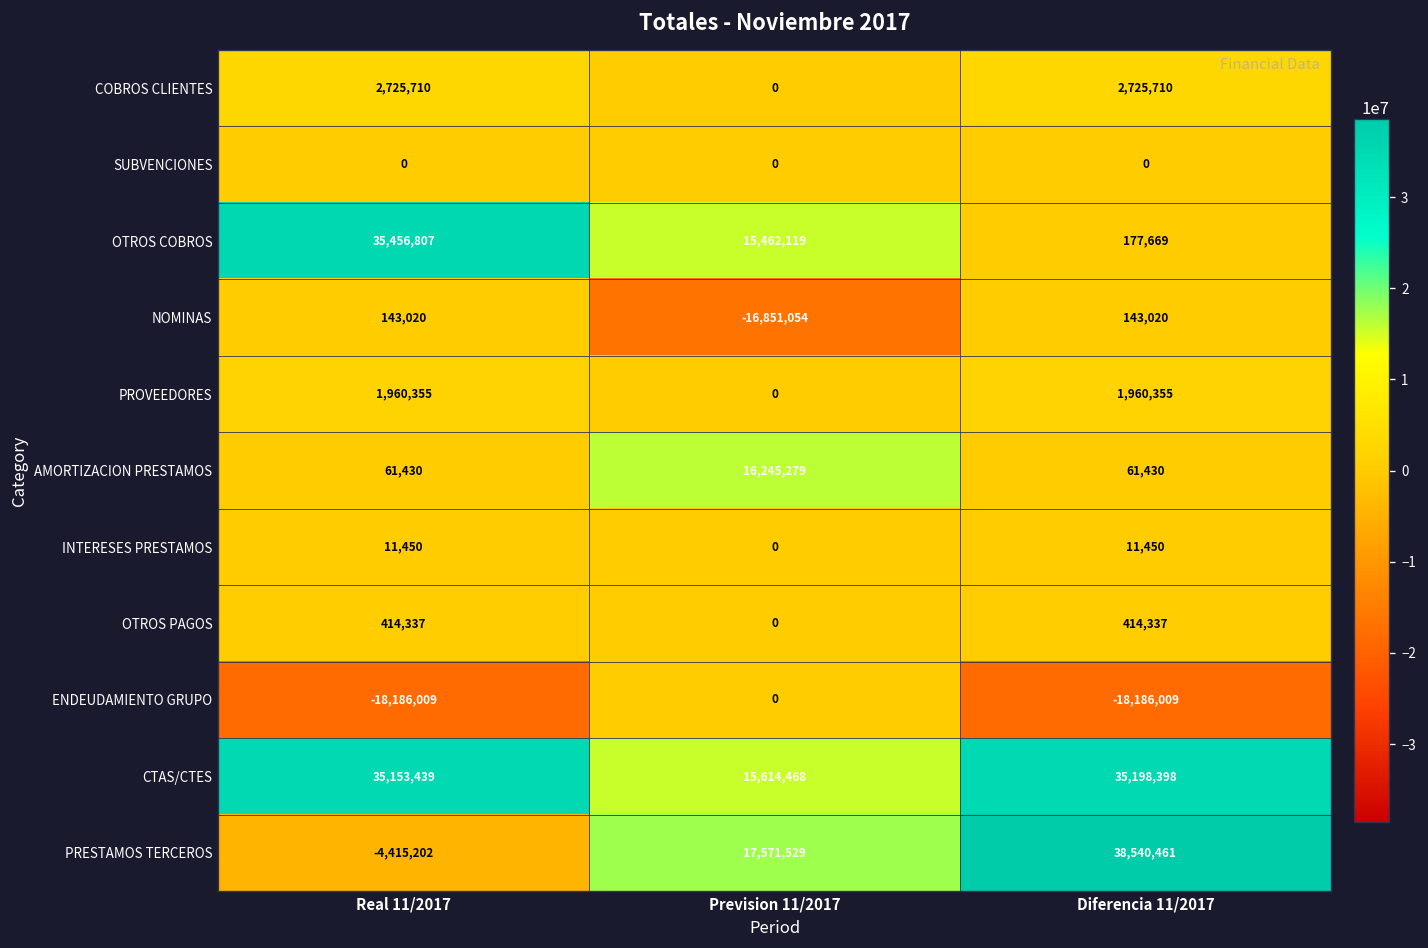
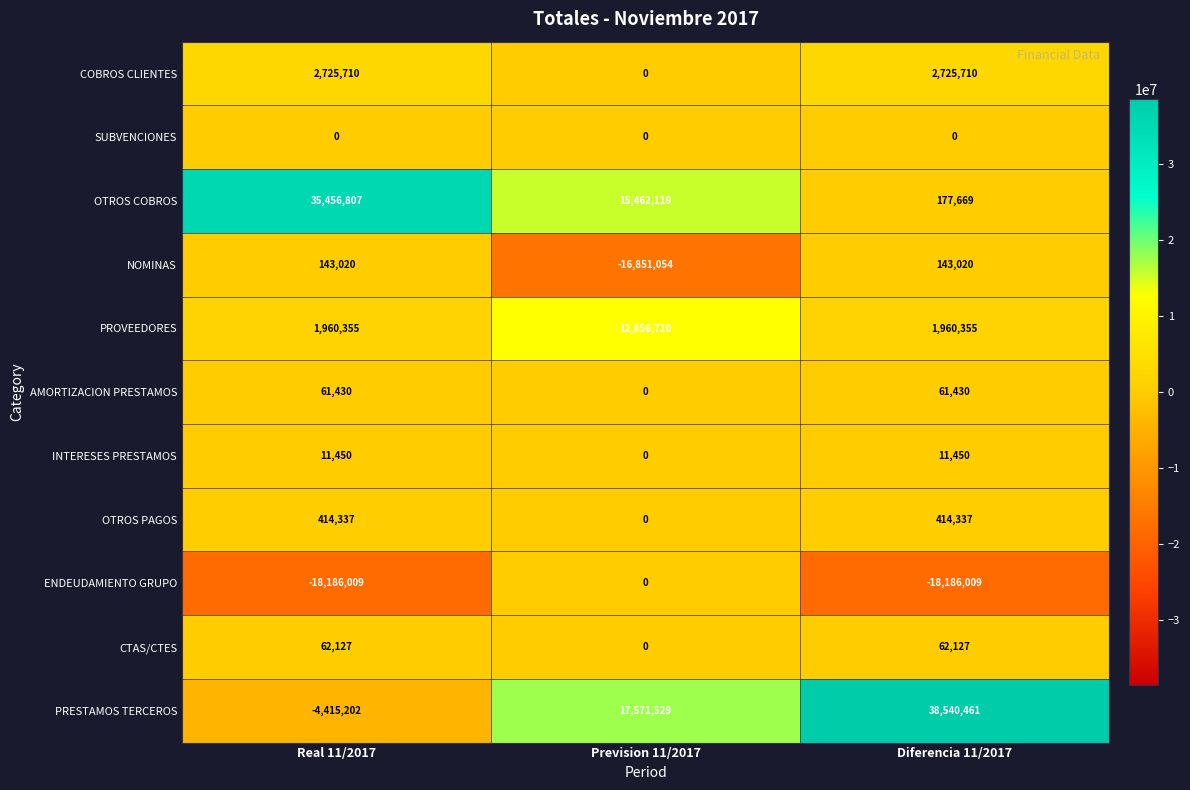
  {
    "COBROS CLIENTES": {
      "Real 11/2017": "2,725,710",
      "Prevision 11/2017": "0"
    },
    "SUBVENCIONES": {
      "Real 11/2017": "0",
      "Prevision 11/2017": "0",
      "Diferencia 11/2017": "0"
    },
    "OTROS COBROS": {
      "Real 11/2017": "35,456,807",
      "Prevision 11/2017": "15,462,119",
      "Diferencia 11/2017": "177,669"
    },
    "NOMINAS": {
      "Real 11/2017": "143,020",
      "Prevision 11/2017": "-16,851,054",
      "Diferencia 11/2017": "143,020"
    },
    "PROVEEDORES": {
      "Real 11/2017": "1,960,355",
-     "Prevision 11/2017": "0",
+     "Prevision 11/2017": "12,856,710",
      "Diferencia 11/2017": "1,960,355"
    },
    "AMORTIZACION PRESTAMOS": {
      "Real 11/2017": "61,430",
-     "Prevision 11/2017": "16,245,279",
+     "Prevision 11/2017": "0",
      "Diferencia 11/2017": "61,430"
    },
    "INTERESES PRESTAMOS": {
      "Real 11/2017": "11,450",
      "Prevision 11/2017": "0",
      "Diferencia 11/2017": "11,450"
    },
    "OTROS PAGOS": {
      "Real 11/2017": "414,337",
      "Prevision 11/2017": "0",
      "Diferencia 11/2017": "414,337"
    },
    "ENDEUDAMIENTO GRUPO": {
      "Real 11/2017": "-18,186,009",
      "Prevision 11/2017": "0",
      "Diferencia 11/2017": "-18,186,009"
    },
    "CTAS/CTES": {
-     "Real 11/2017": "35,153,439",
-     "Prevision 11/2017": "15,614,468",
-     "Diferencia 11/2017": "35,198,398"
+     "Real 11/2017": "62,127",
+     "Prevision 11/2017": "0",
+     "Diferencia 11/2017": "62,127"
    },
    "PRESTAMOS TERCEROS": {
      "Real 11/2017": "-4,415,202",
      "Prevision 11/2017": "17,571,529",
      "Diferencia 11/2017": "38,540,461"
    }
  }
